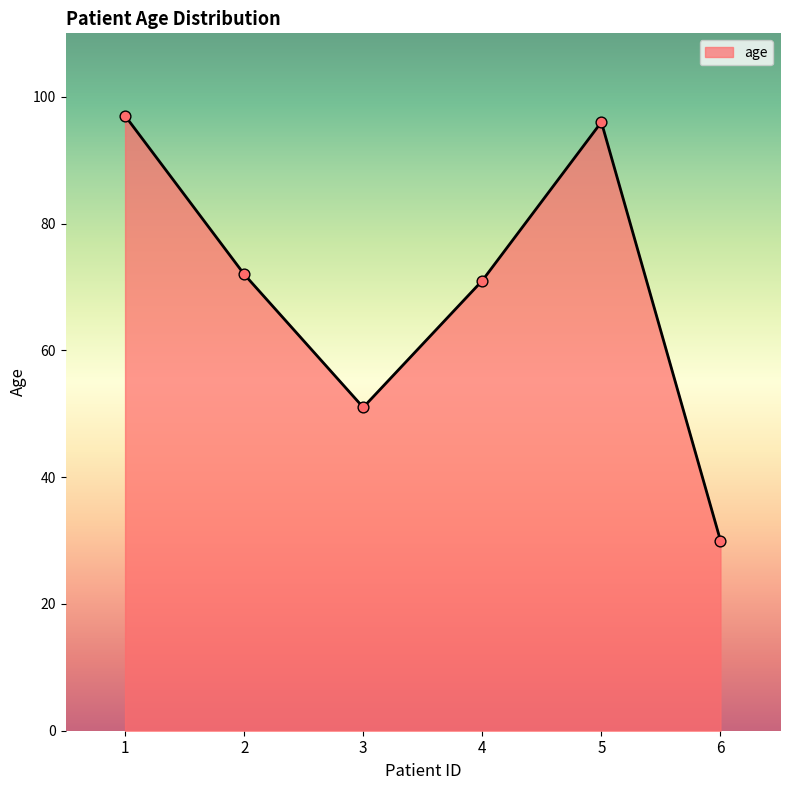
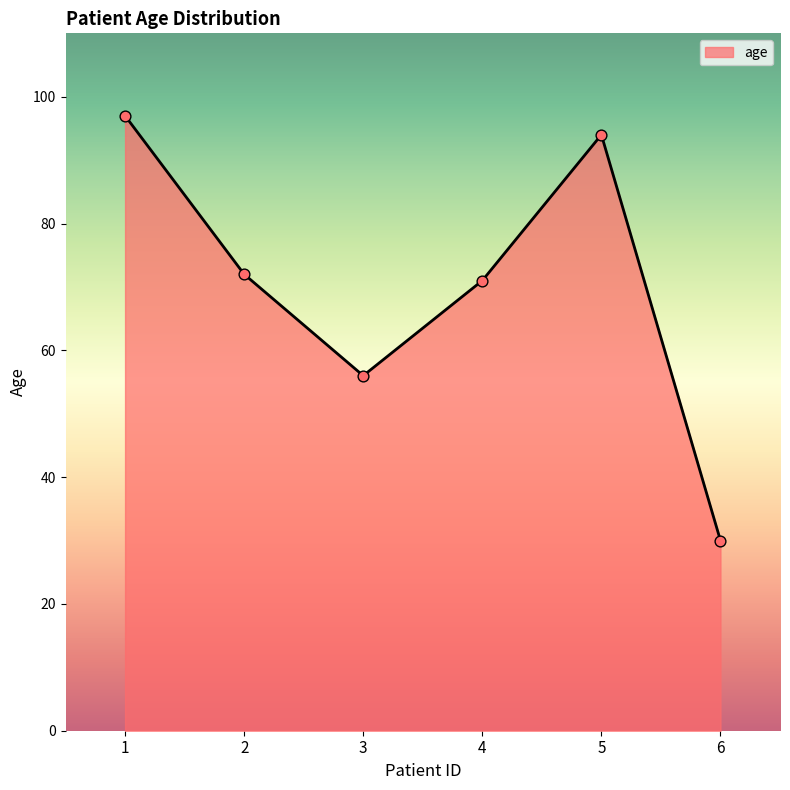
  {
    "1": 97,
    "2": 72,
-   "3": 51,
+   "3": 56,
    "4": 71,
-   "5": 96,
+   "5": 94,
    "6": 30
  }
